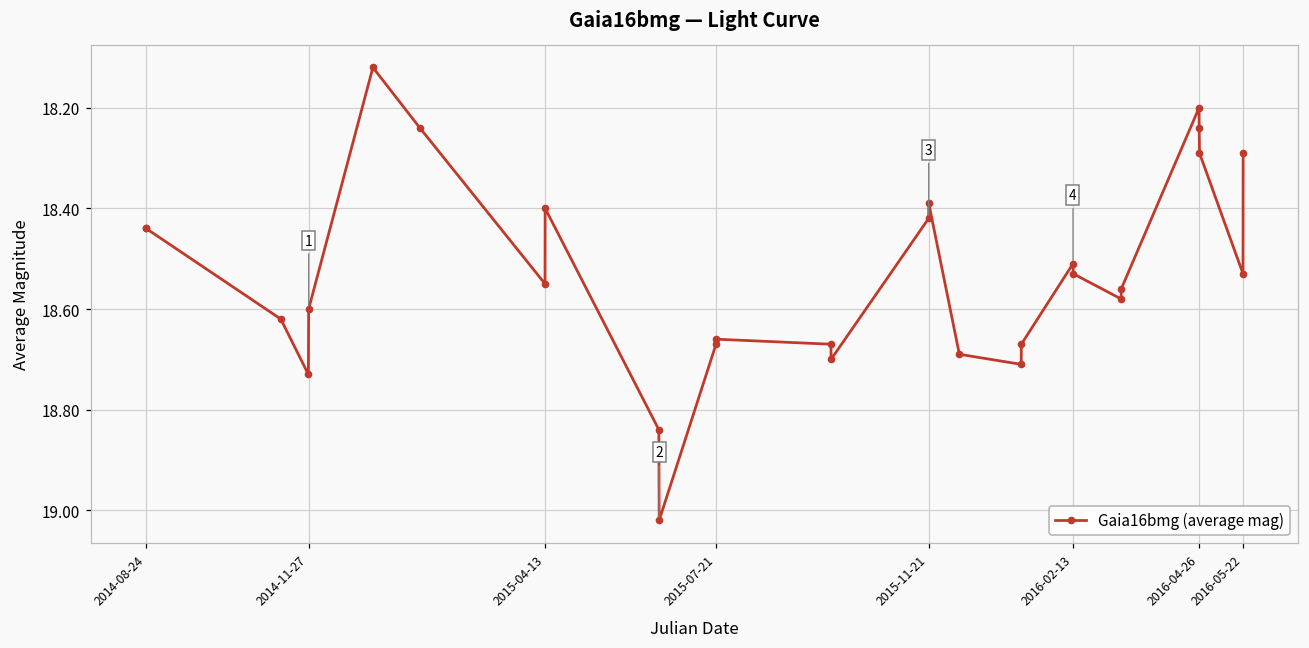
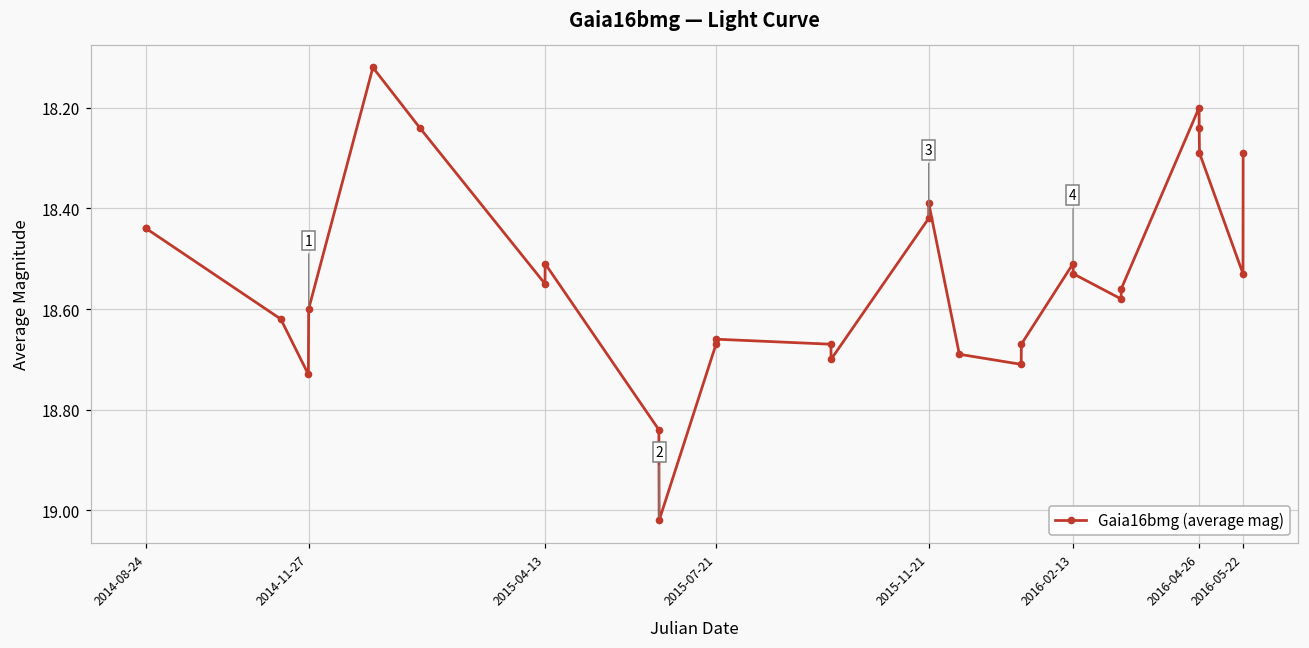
  {
    "2014-08-24": 18.44,
-   "2015-04-13": 18.40,
+   "2015-04-13": 18.51,
    "2015-07-21": 18.66,
    "2016-04-26": 18.20,
    "2016-05-22": 18.29
  }
